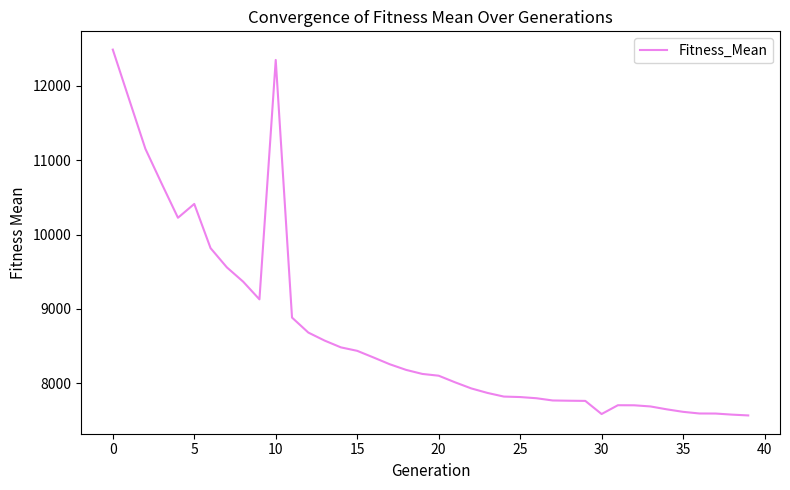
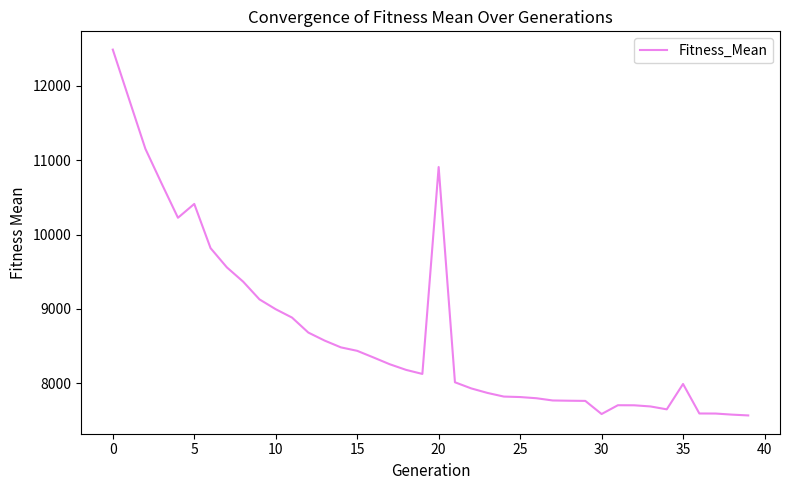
  {
    "0": 12500,
    "5": 10400,
-   "10": 12300,
+   "10": 9000,
    "15": 8400,
-   "20": 8100,
+   "20": 10900,
    "25": 7800,
    "30": 7600,
-   "35": 7600
+   "35": 8000
  }
